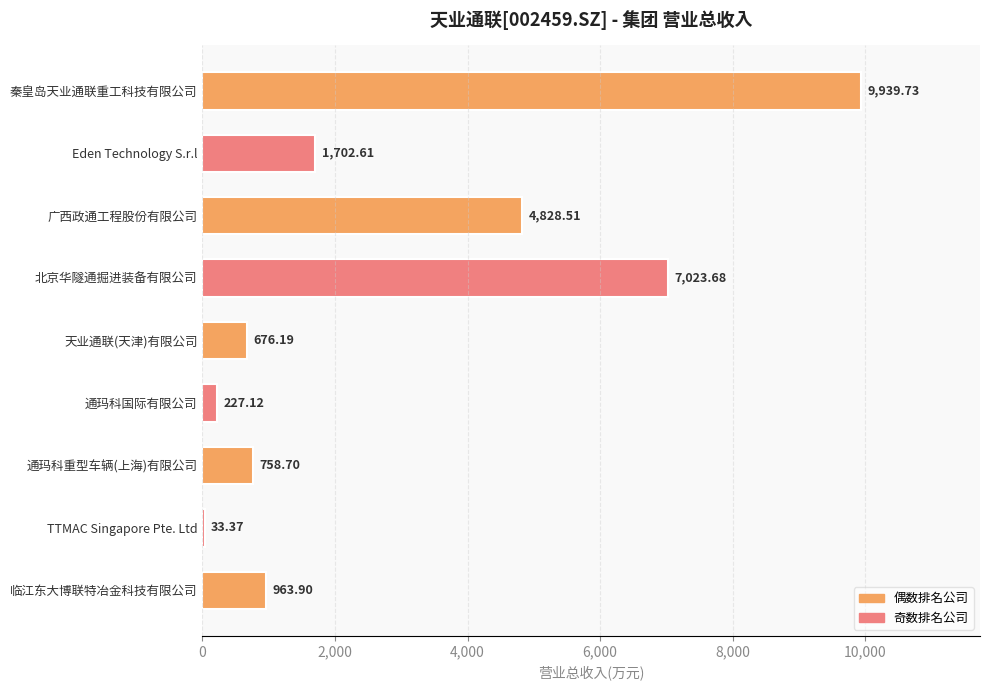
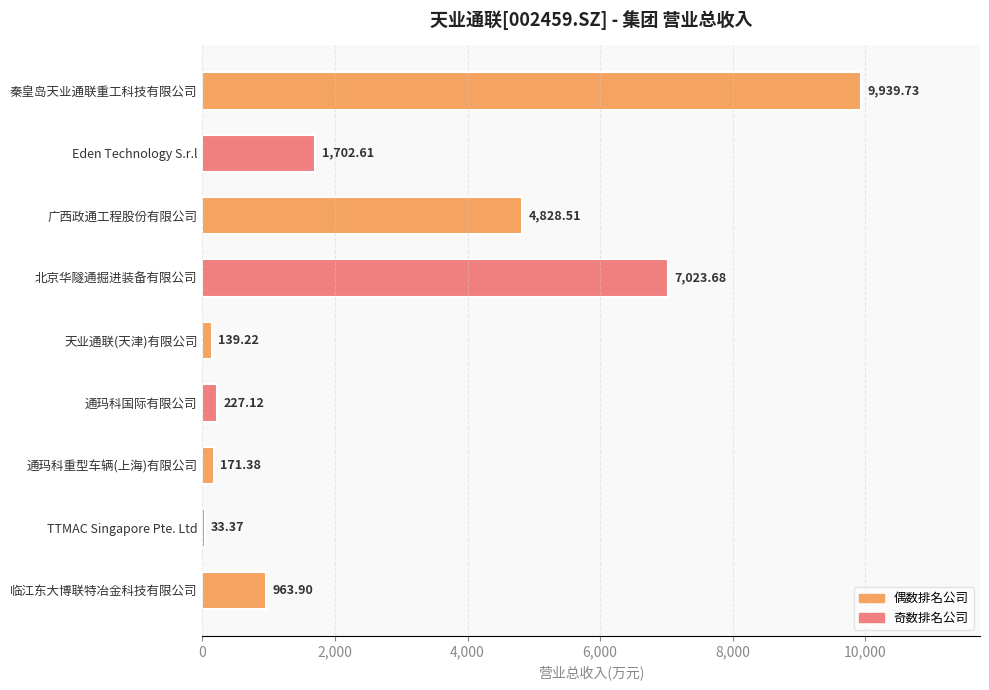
  {
    "秦皇岛天业通联重工科技有限公司": "9,939.73",
    "Eden Technology S.r.l": "1,702.61",
    "广西政通工程股份有限公司": "4,828.51",
    "北京华隧通掘进装备有限公司": "7,023.68",
-   "天业通联(天津)有限公司": "676.19",
+   "天业通联(天津)有限公司": "139.22",
    "通玛科国际有限公司": "227.12",
-   "通玛科重型车辆(上海)有限公司": "758.70",
+   "通玛科重型车辆(上海)有限公司": "171.38",
    "TTMAC Singapore Pte. Ltd": "33.37",
    "临江东大博联特冶金科技有限公司": "963.90"
  }
